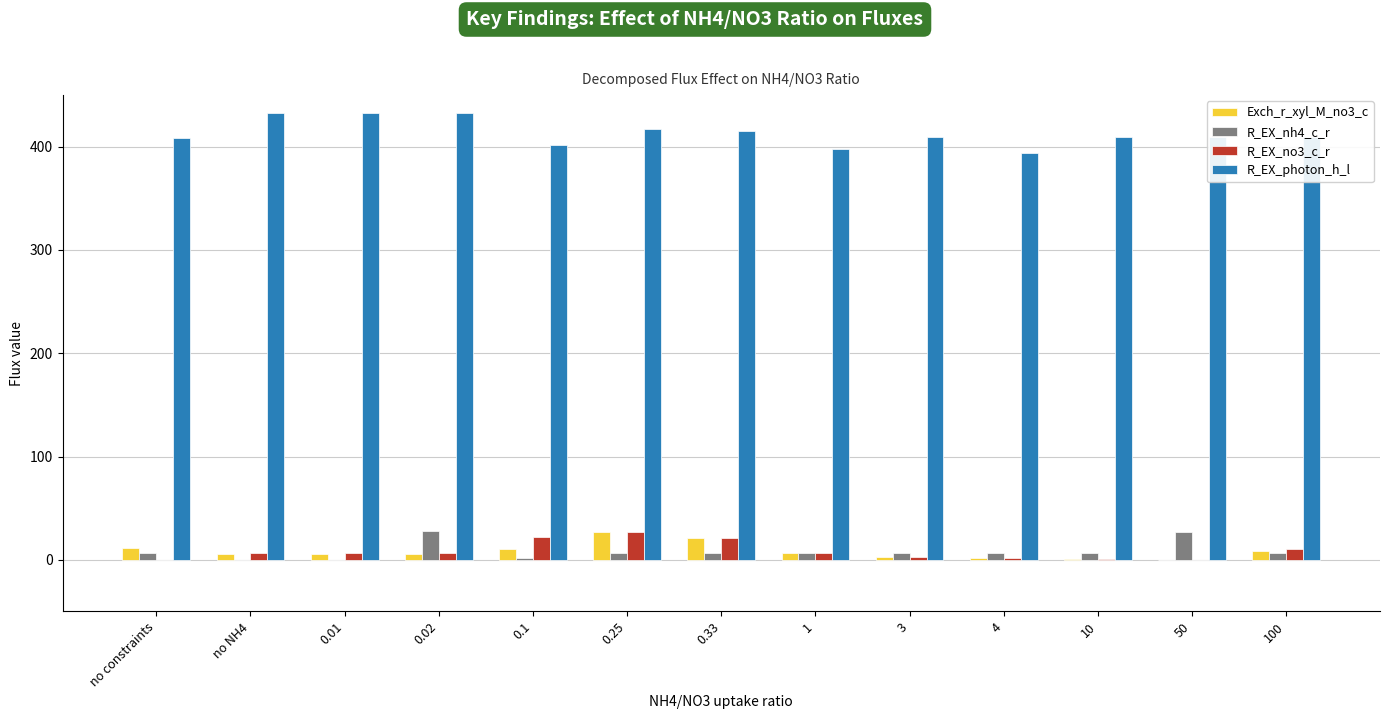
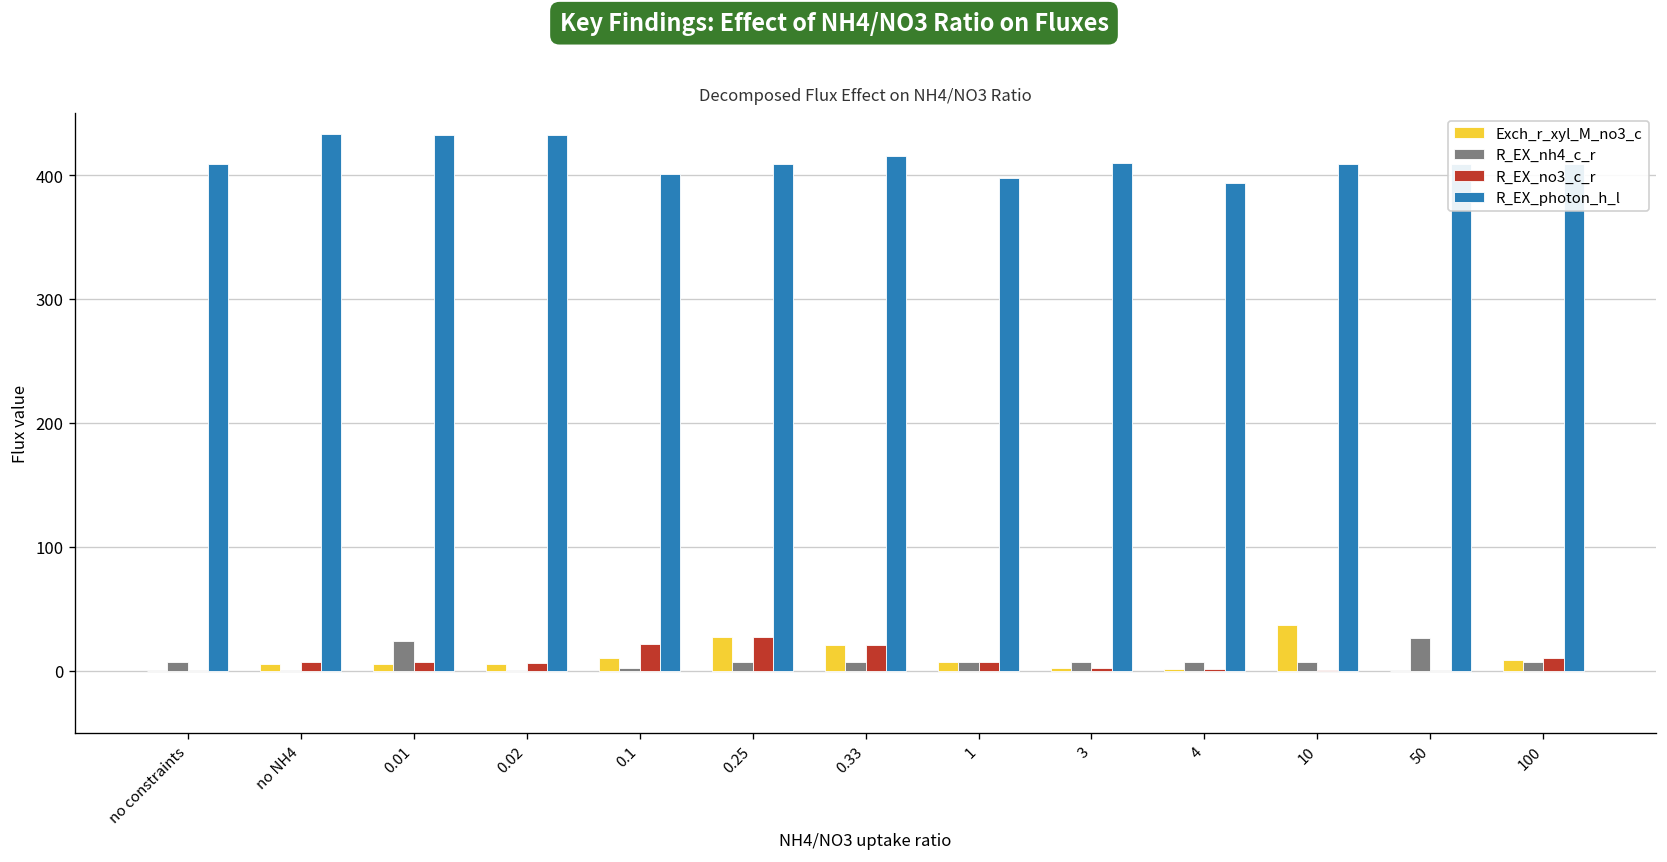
  {
    "Exch_r_xyl_M_no3_c": {
-     "no constraints": 11,
+     "no constraints": 0,
      "no NH4": 6,
      "0.01": 6,
      "0.02": 6,
      "0.1": 11,
      "0.25": 27,
      "0.33": 21,
      "1": 7,
-     "10": 1,
+     "10": 37,
      "100": 9
    },
    "R_EX_nh4_c_r": {
      "no constraints": 7,
      "no NH4": 0,
-     "0.01": 0,
-     "0.02": 28,
+     "0.01": 24,
+     "0.02": 0,
      "0.25": 7,
      "0.33": 7,
      "1": 7,
      "3": 7,
      "4": 7,
      "10": 7,
      "50": 27,
      "100": 7
    },
    "R_EX_no3_c_r": {
      "no NH4": 7,
      "0.01": 7,
      "0.02": 7,
      "0.1": 22,
      "0.25": 27,
      "0.33": 21,
      "1": 7,
      "100": 10
    },
    "R_EX_photon_h_l": {
      "no constraints": 409,
      "no NH4": 433,
      "0.01": 433,
      "0.02": 432,
      "0.1": 401,
-     "0.25": 418,
+     "0.25": 409,
      "0.33": 415,
      "1": 398,
      "3": 410,
      "4": 394,
      "10": 409
    }
  }
